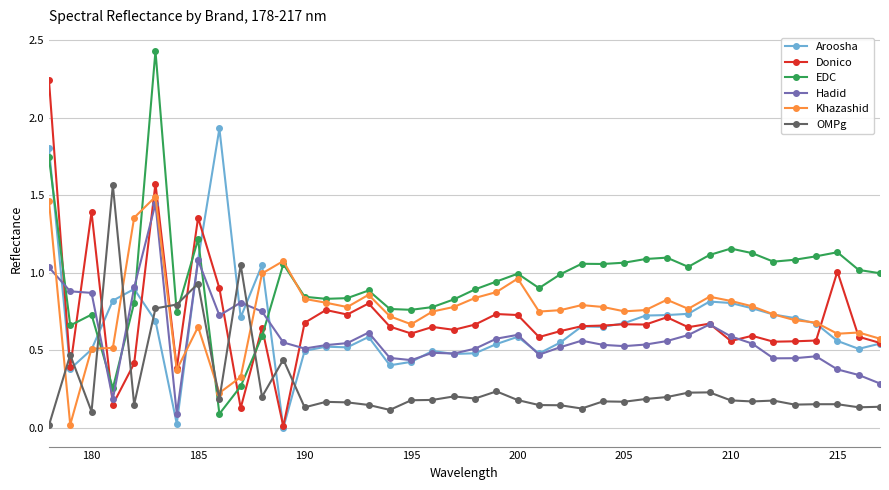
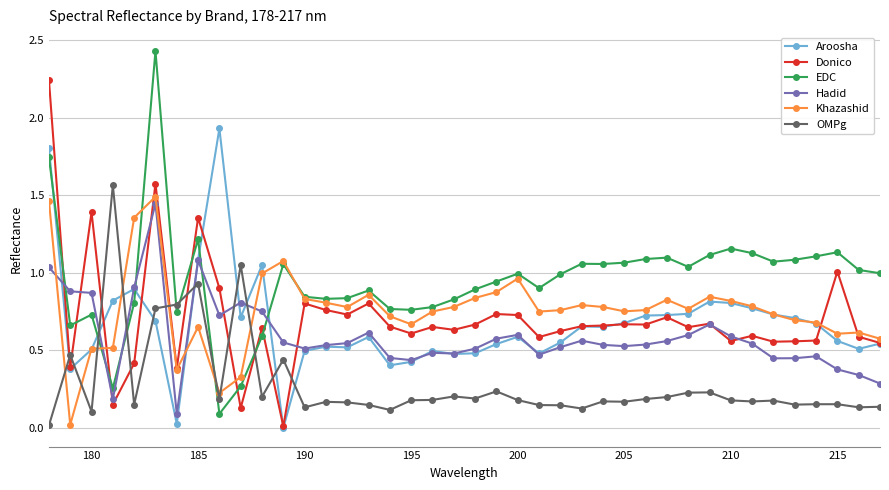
  {
    "Aroosha": {
      "215": 0.56
    },
    "Donico": {
      "180": 1.39,
      "185": 1.35,
-     "190": 0.68,
+     "190": 0.80,
      "195": 0.61,
      "200": 0.73,
      "210": 0.56,
      "215": 1.01
    },
    "EDC": {
      "180": 0.73,
      "185": 1.21,
      "195": 0.76,
      "200": 0.99,
      "205": 1.06,
      "210": 1.16,
      "215": 1.13
    },
    "Hadid": {
      "180": 0.87,
      "205": 0.53,
      "210": 0.59,
      "215": 0.38
    },
    "Khazashid": {
      "185": 0.65,
      "195": 0.67,
      "200": 0.96,
      "205": 0.75,
      "215": 0.61
    },
    "OMPg": {
      "180": 0.10,
      "185": 0.93,
      "190": 0.13,
      "195": 0.18,
      "200": 0.18,
      "205": 0.17,
      "210": 0.18,
      "215": 0.15
    }
  }
